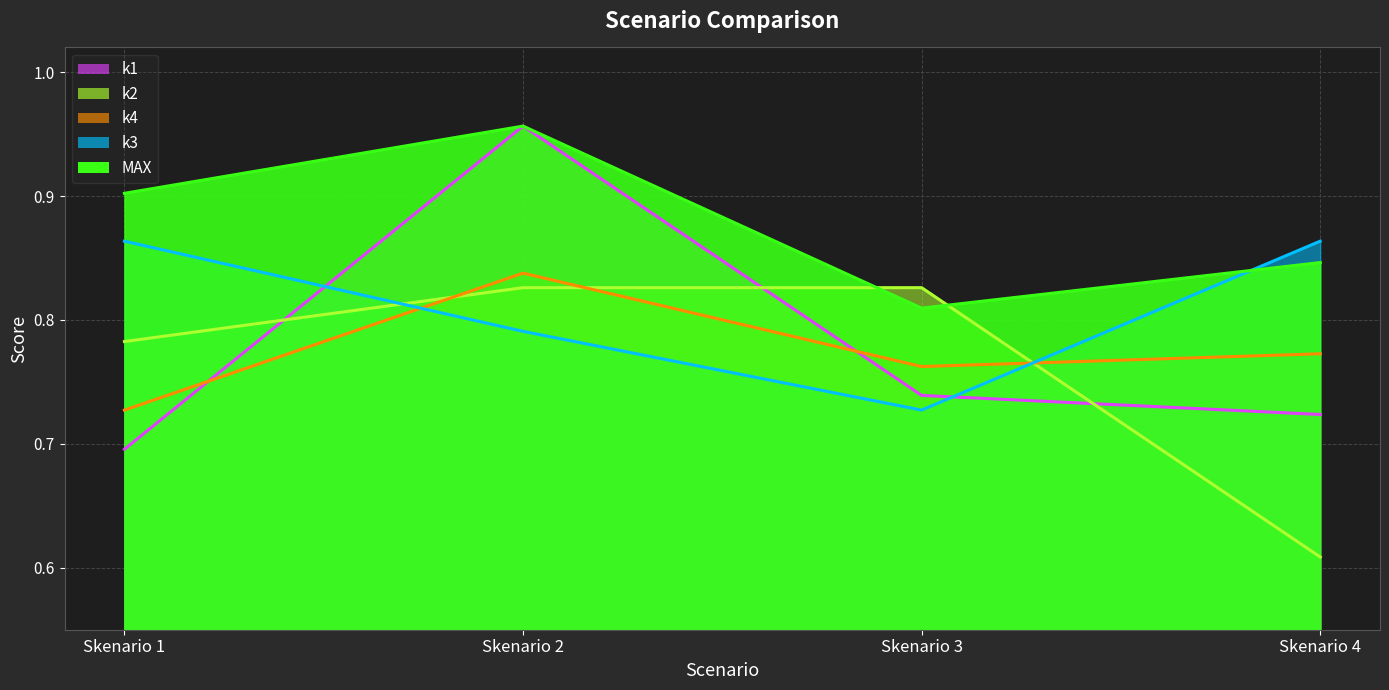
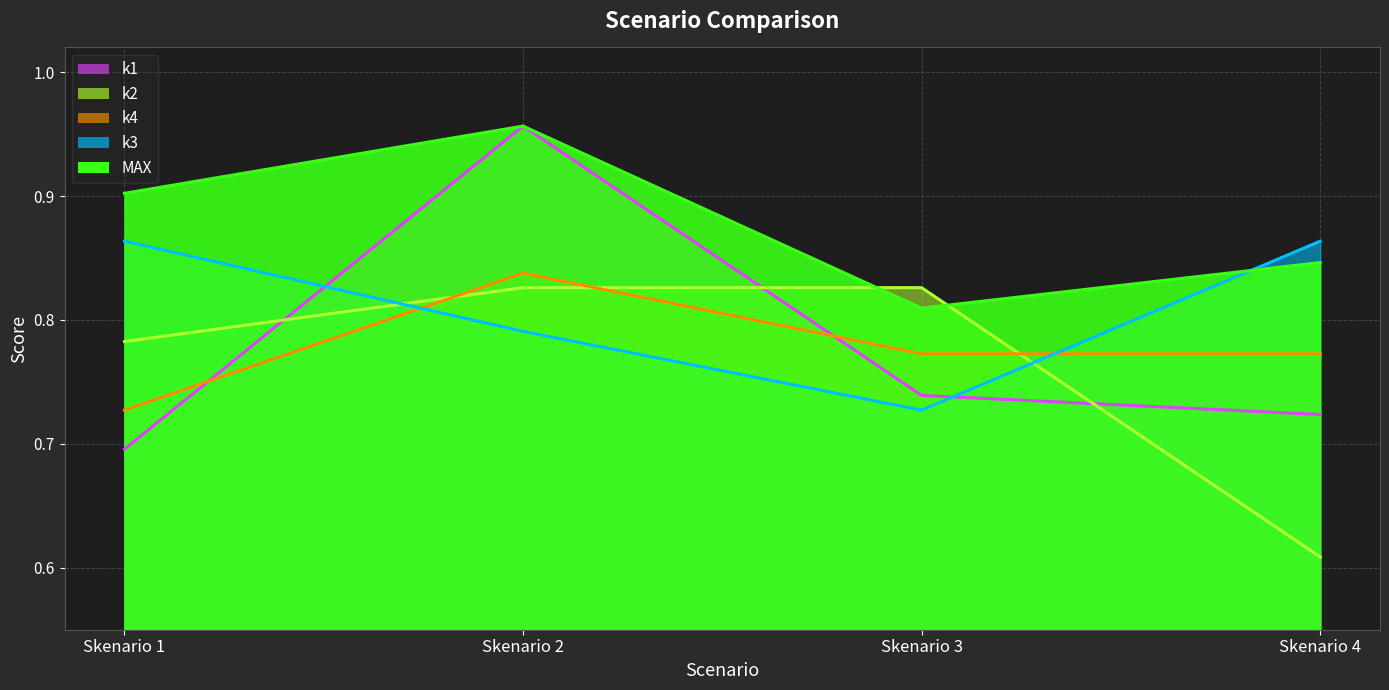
  {
    "k1": {
      "Skenario 1": 0.696,
      "Skenario 3": 0.739,
      "Skenario 4": 0.724
    },
    "k2": {
      "Skenario 1": 0.783,
      "Skenario 2": 0.826,
      "Skenario 3": 0.826,
      "Skenario 4": 0.609
    },
    "k4": {
      "Skenario 1": 0.727,
      "Skenario 2": 0.838,
-     "Skenario 3": 0.762,
+     "Skenario 3": 0.773,
      "Skenario 4": 0.773
    },
    "k3": {
      "Skenario 1": 0.864,
      "Skenario 2": 0.791,
      "Skenario 3": 0.727,
      "Skenario 4": 0.864
    },
    "MAX": {
      "Skenario 1": 0.902,
      "Skenario 3": 0.810,
      "Skenario 4": 0.846
    }
  }
